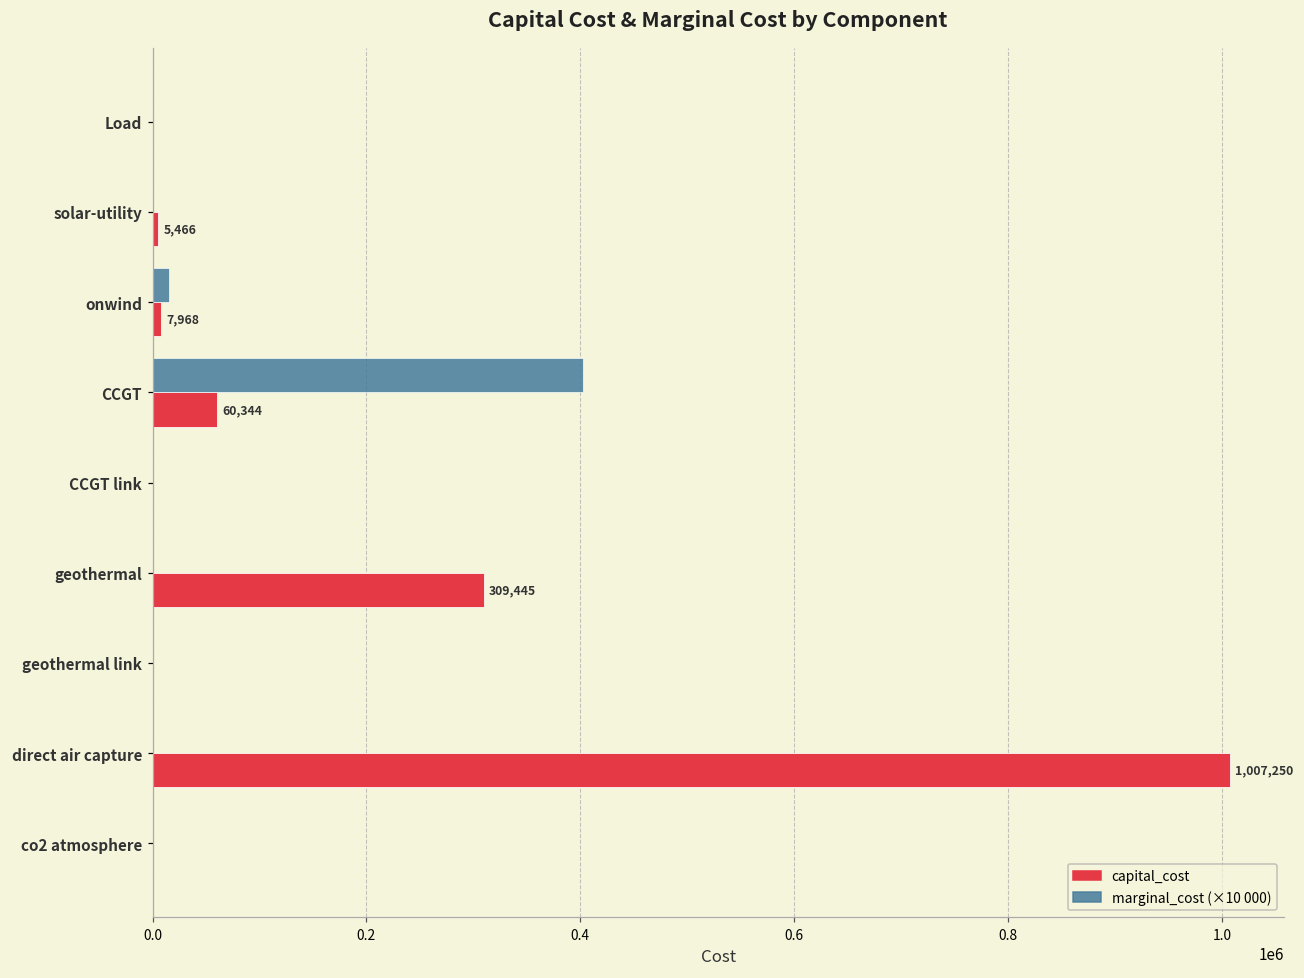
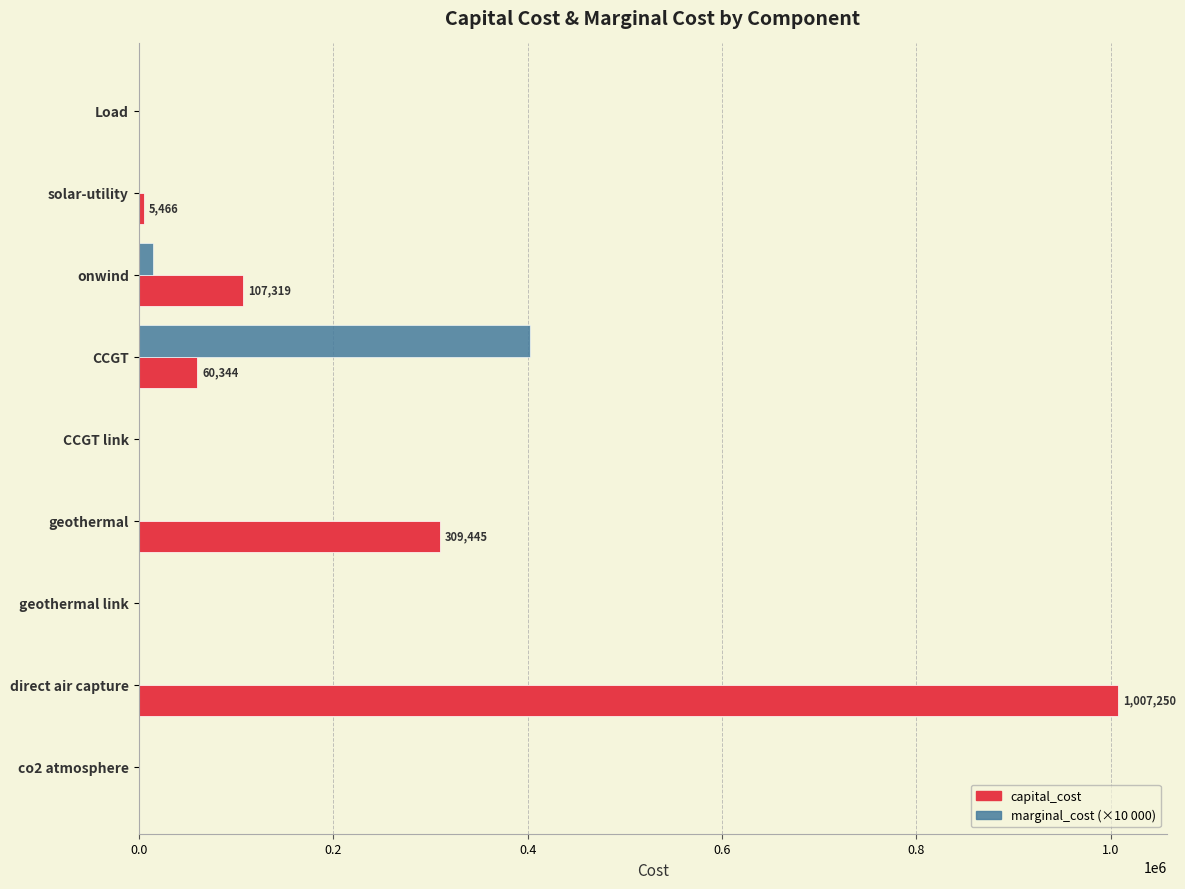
  {
    "capital_cost": {
      "solar-utility": "5,466",
-     "onwind": "7,968",
+     "onwind": "107,319",
      "CCGT": "60,344",
      "geothermal": "309,445",
      "direct air capture": "1,007,250"
    },
    "marginal_cost (×10 000)": {
      "Load": "0",
      "solar-utility": "0",
      "onwind": "20000",
      "CCGT": "400000",
      "CCGT link": "0",
      "geothermal": "0",
      "geothermal link": "0",
      "direct air capture": "0",
      "co2 atmosphere": "0"
    }
  }
